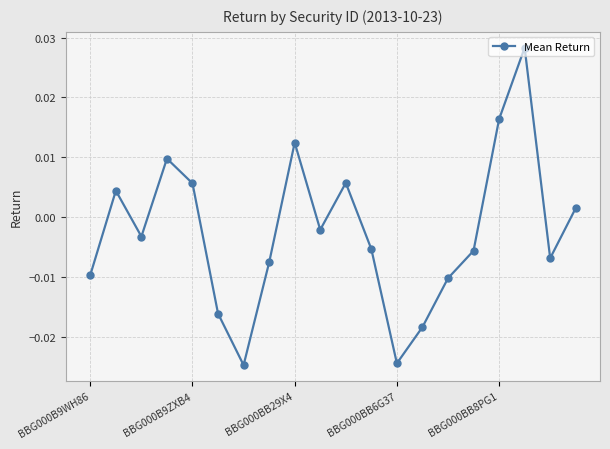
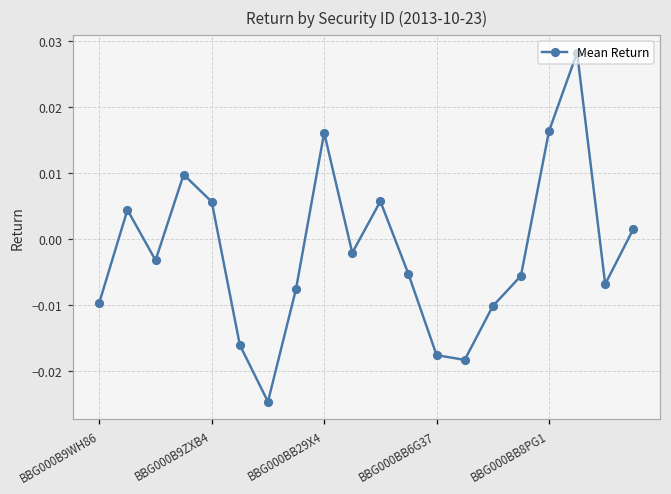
  {
    "BBG000B9WH86": -0.010,
    "BBG000B9ZXB4": 0.006,
-   "BBG000BB29X4": 0.012,
-   "BBG000BB6G37": -0.024,
+   "BBG000BB29X4": 0.016,
+   "BBG000BB6G37": -0.018,
    "BBG000BB8PG1": 0.016
  }
